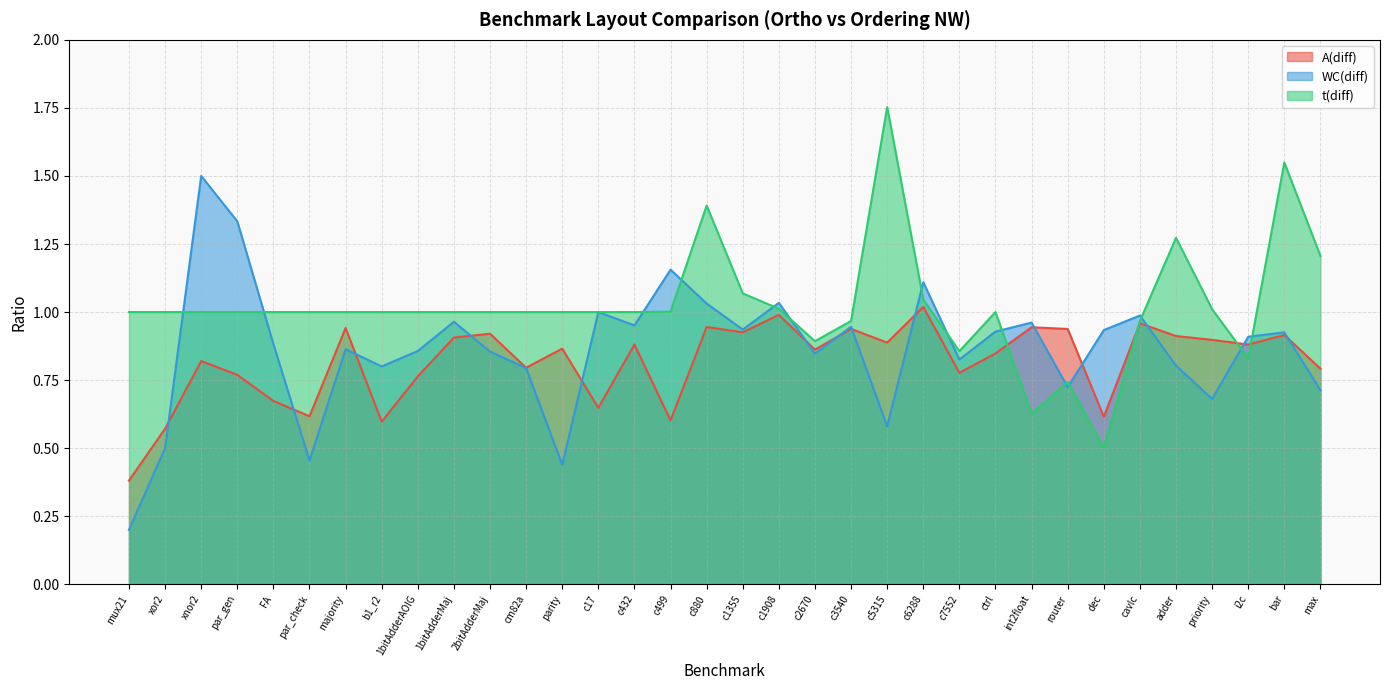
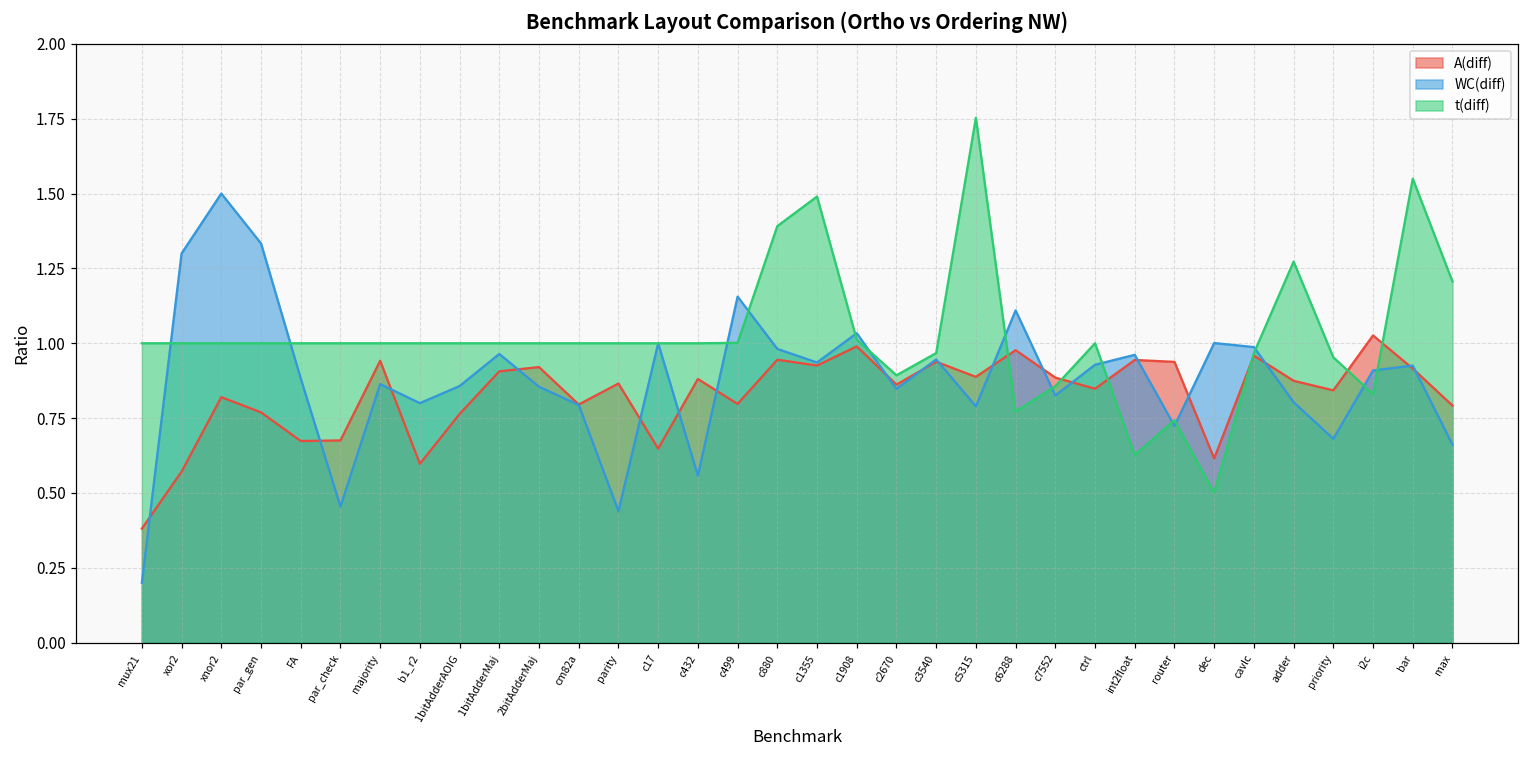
  {
    "A(diff)": {
      "mux21": 0.38,
      "xor2": 0.57,
      "xnor2": 0.82,
      "par_gen": 0.77,
      "FA": 0.67,
-     "par_check": 0.62,
+     "par_check": 0.68,
      "majority": 0.94,
      "b1_r2": 0.60,
      "1bitAdderAOIG": 0.76,
      "1bitAdderMaj": 0.91,
      "2bitAdderMaj": 0.92,
      "parity": 0.87,
      "c17": 0.65,
      "c432": 0.88,
-     "c499": 0.60,
+     "c499": 0.80,
      "c880": 0.94,
      "c1355": 0.93,
      "c1908": 0.99,
      "c2670": 0.86,
      "c5315": 0.89,
-     "c6288": 1.02,
-     "c7552": 0.78,
+     "c6288": 0.98,
+     "c7552": 0.89,
      "ctrl": 0.85,
      "int2float": 0.94,
      "router": 0.94,
      "dec": 0.62,
-     "adder": 0.91,
-     "priority": 0.90,
-     "i2c": 0.88,
+     "adder": 0.87,
+     "priority": 0.84,
+     "i2c": 1.03,
      "bar": 0.92,
      "max": 0.79
    },
    "WC(diff)": {
      "mux21": 0.20,
-     "xor2": 0.5,
+     "xor2": 1.3,
      "xnor2": 1.50,
      "par_gen": 1.33,
      "FA": 0.88,
      "par_check": 0.45,
      "majority": 0.86,
      "b1_r2": 0.80,
      "1bitAdderAOIG": 0.86,
      "1bitAdderMaj": 0.96,
      "2bitAdderMaj": 0.85,
      "parity": 0.44,
-     "c432": 0.95,
+     "c432": 0.56,
      "c499": 1.16,
-     "c880": 1.03,
+     "c880": 0.98,
      "c1355": 0.94,
      "c1908": 1.03,
      "c2670": 0.85,
-     "c5315": 0.58,
+     "c5315": 0.79,
      "c6288": 1.11,
      "c7552": 0.83,
      "ctrl": 0.93,
      "int2float": 0.96,
      "router": 0.72,
-     "dec": 0.93,
+     "dec": 1.00,
      "cavlc": 0.99,
      "adder": 0.80,
      "priority": 0.68,
      "i2c": 0.91,
      "bar": 0.93,
-     "max": 0.71
+     "max": 0.66
    },
    "t(diff)": {
      "mux21": 1.00,
      "xor2": 1.00,
      "xnor2": 1.00,
      "par_gen": 1.00,
      "FA": 1.00,
      "par_check": 1.00,
      "majority": 1.00,
      "b1_r2": 1.00,
      "1bitAdderAOIG": 1.00,
      "1bitAdderMaj": 1.00,
      "2bitAdderMaj": 1.00,
      "cm82a": 1.00,
      "parity": 1.00,
      "c432": 1.00,
      "c499": 1.00,
      "c880": 1.39,
-     "c1355": 1.07,
+     "c1355": 1.49,
      "c1908": 1.01,
      "c2670": 0.89,
      "c3540": 0.97,
      "c5315": 1.75,
-     "c6288": 1.05,
+     "c6288": 0.77,
      "c7552": 0.86,
      "ctrl": 1.00,
      "int2float": 0.63,
      "router": 0.74,
      "dec": 0.50,
      "adder": 1.27,
-     "priority": 1.01,
+     "priority": 0.95,
      "i2c": 0.83,
      "bar": 1.55,
      "max": 1.21
    }
  }
